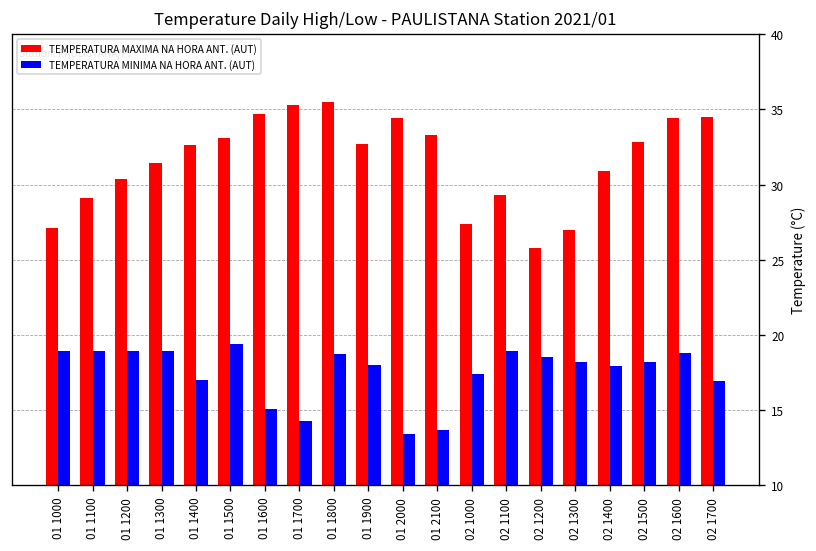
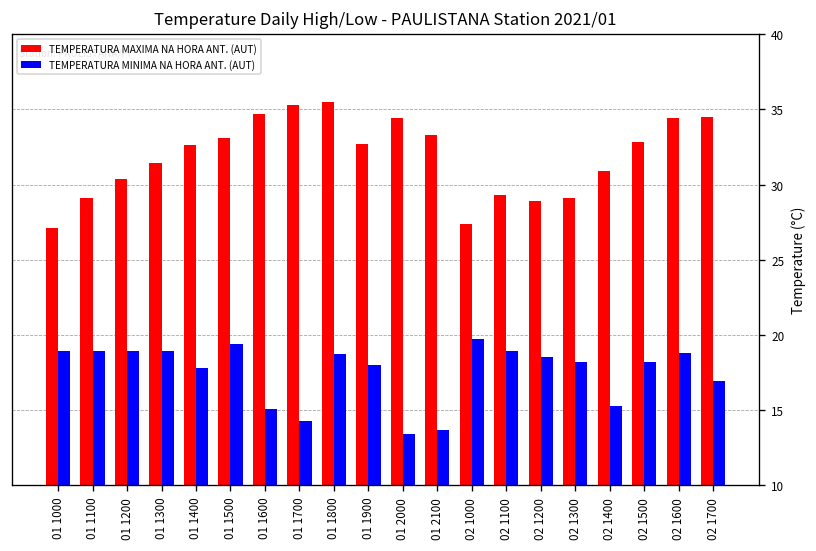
  {
    "TEMPERATURA MAXIMA NA HORA ANT. (AUT)": {
      "01 1000": 27.1,
      "01 1100": 29.1,
      "01 1200": 30.4,
      "01 1300": 31.4,
      "01 1400": 32.6,
      "01 1500": 33.1,
      "01 1600": 34.7,
      "01 1700": 35.3,
      "01 1800": 35.5,
      "01 1900": 32.7,
      "01 2000": 34.4,
      "01 2100": 33.3,
      "02 1000": 27.4,
      "02 1100": 29.3,
-     "02 1200": 25.8,
-     "02 1300": 27.0,
+     "02 1200": 28.9,
+     "02 1300": 29.1,
      "02 1400": 30.9,
      "02 1500": 32.8,
      "02 1600": 34.4,
      "02 1700": 34.5
    },
    "TEMPERATURA MINIMA NA HORA ANT. (AUT)": {
      "01 1000": 18.9,
      "01 1100": 18.9,
      "01 1200": 18.9,
      "01 1300": 18.9,
-     "01 1400": 17.0,
+     "01 1400": 17.8,
      "01 1500": 19.4,
      "01 1600": 15.1,
      "01 1700": 14.3,
      "01 1800": 18.7,
      "01 1900": 18.0,
      "01 2000": 13.4,
      "01 2100": 13.7,
-     "02 1000": 17.4,
+     "02 1000": 19.7,
      "02 1100": 18.9,
      "02 1200": 18.5,
      "02 1300": 18.2,
-     "02 1400": 17.9,
+     "02 1400": 15.3,
      "02 1500": 18.2,
      "02 1600": 18.8,
      "02 1700": 16.9
    }
  }
